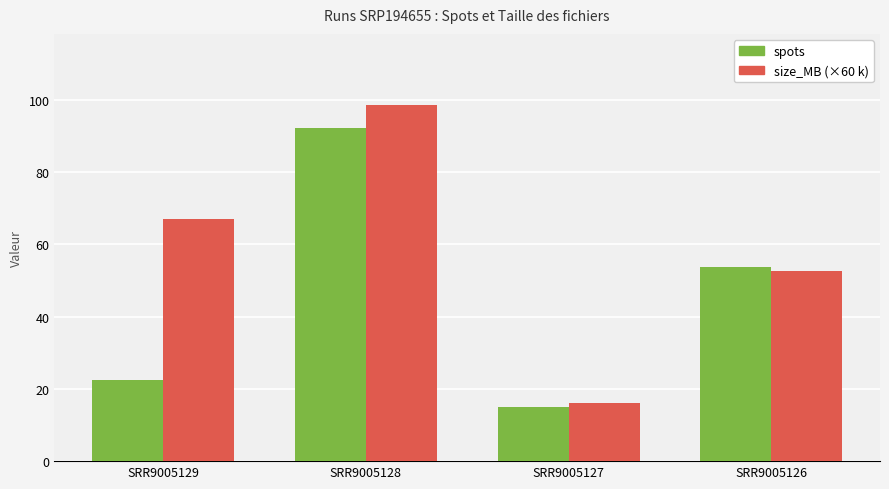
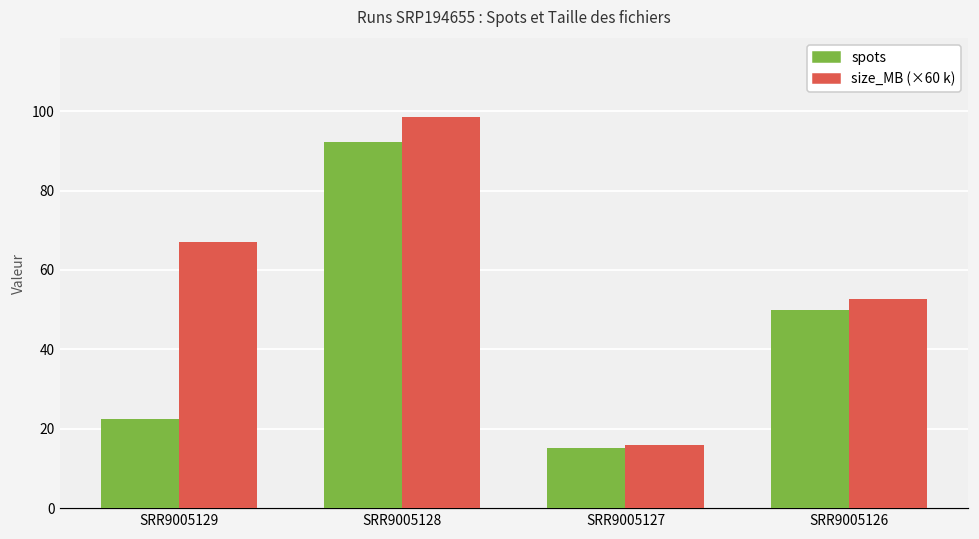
  {
    "spots": {
      "SRR9005129": 22,
      "SRR9005128": 92,
      "SRR9005127": 15,
-     "SRR9005126": 54
+     "SRR9005126": 50
    },
    "size_MB (×60 k)": {
      "SRR9005129": 67,
      "SRR9005128": 99,
      "SRR9005127": 16,
      "SRR9005126": 53
    }
  }
